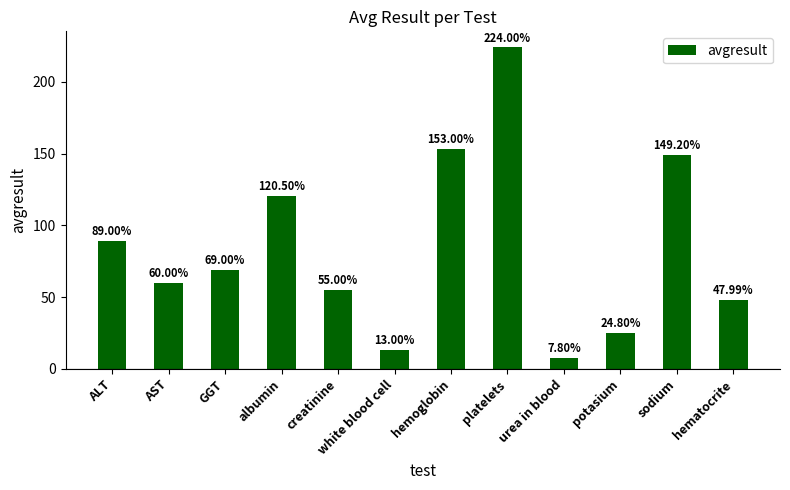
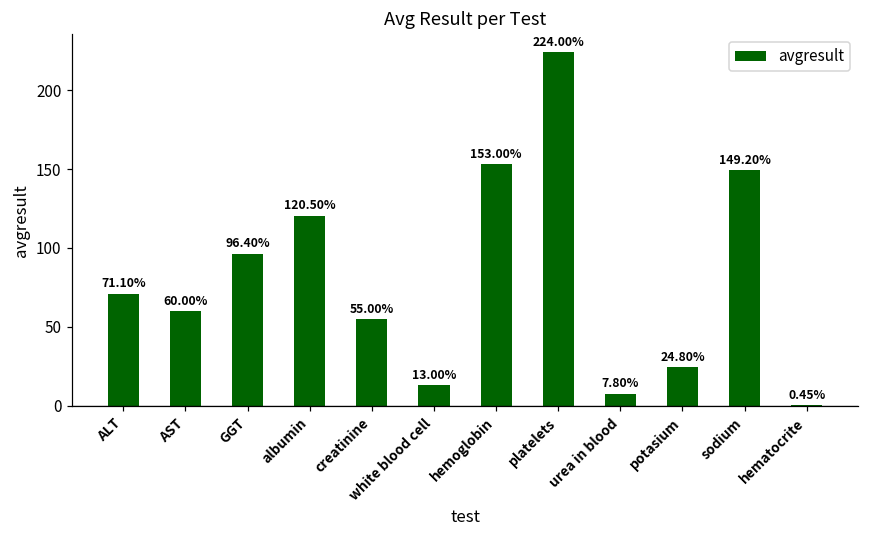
  {
-   "ALT": "89.00%",
+   "ALT": "71.10%",
    "AST": "60.00%",
-   "GGT": "69.00%",
+   "GGT": "96.40%",
    "albumin": "120.50%",
    "creatinine": "55.00%",
    "white blood cell": "13.00%",
    "hemoglobin": "153.00%",
    "platelets": "224.00%",
    "urea in blood": "7.80%",
    "potasium": "24.80%",
    "sodium": "149.20%",
-   "hematocrite": "47.99%"
+   "hematocrite": "0.45%"
  }
